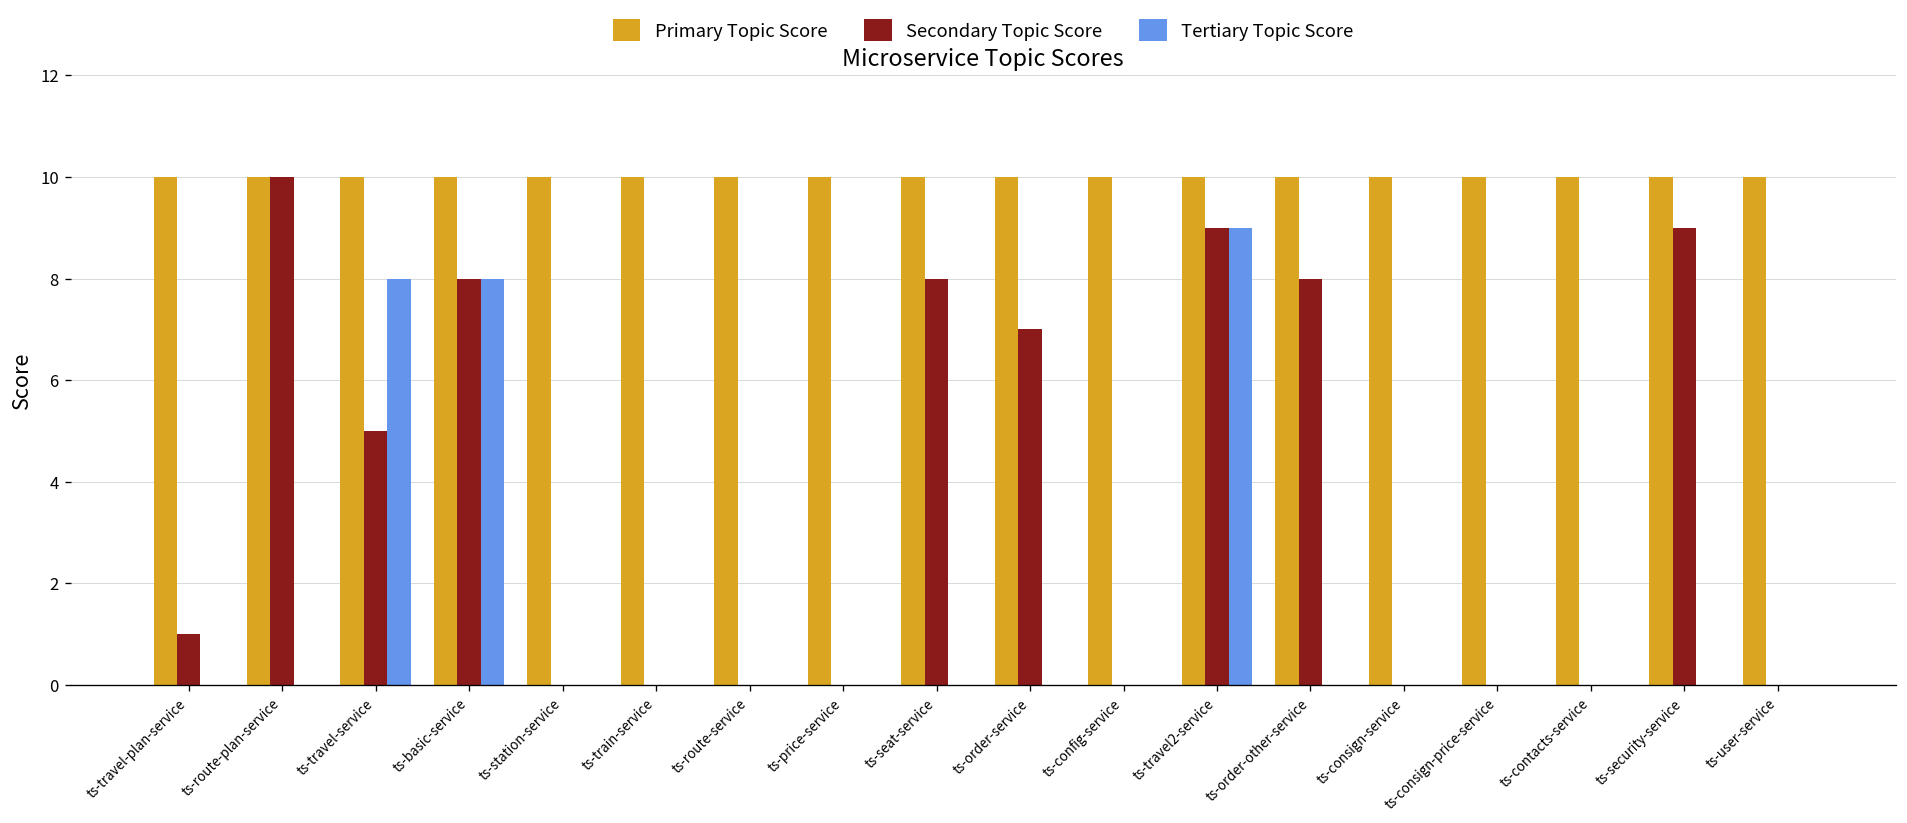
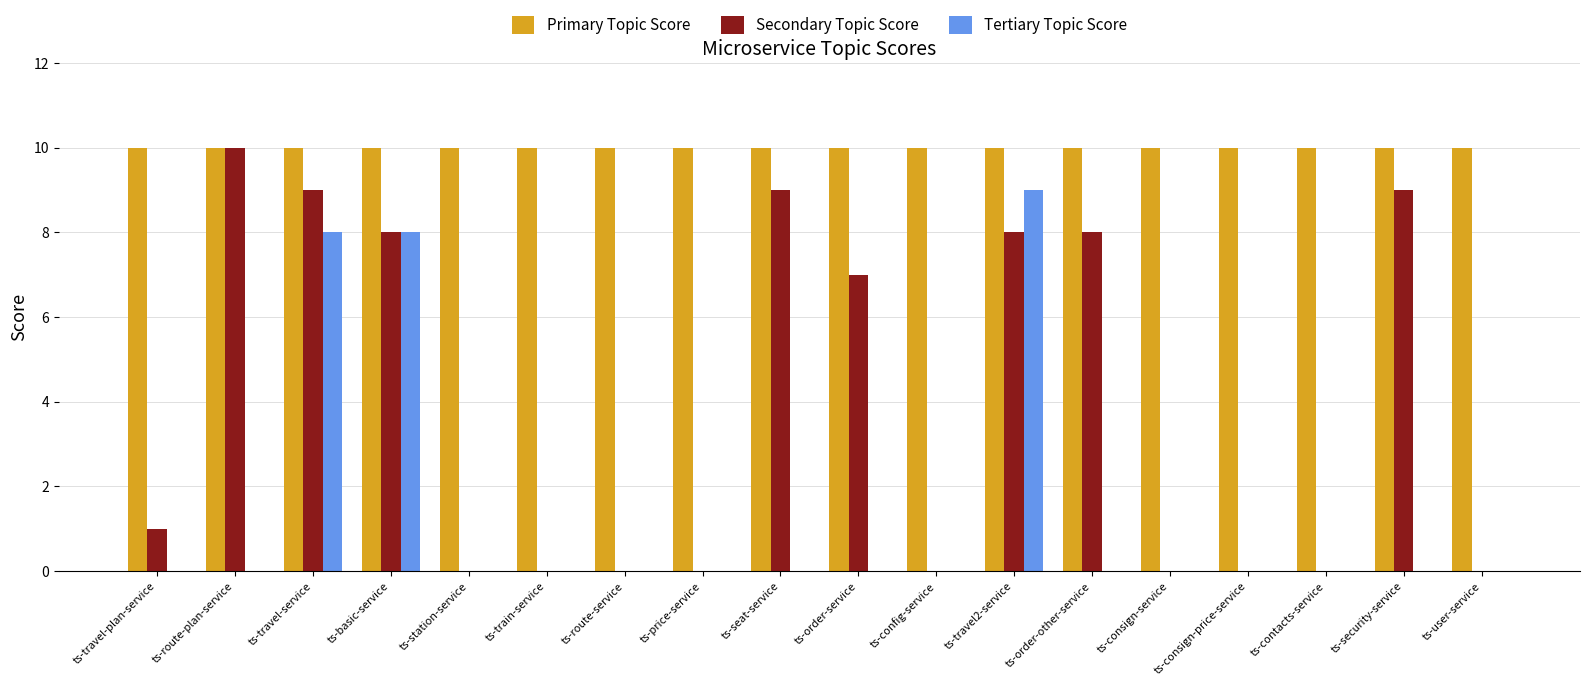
  {
    "Primary Topic Score": {
      "ts-travel-plan-service": 10,
      "ts-route-plan-service": 10,
      "ts-travel-service": 10,
      "ts-basic-service": 10,
      "ts-station-service": 10,
      "ts-train-service": 10,
      "ts-route-service": 10,
      "ts-price-service": 10,
      "ts-seat-service": 10,
      "ts-order-service": 10,
      "ts-config-service": 10,
      "ts-travel2-service": 10,
      "ts-order-other-service": 10,
      "ts-consign-service": 10,
      "ts-consign-price-service": 10,
      "ts-contacts-service": 10,
      "ts-security-service": 10,
      "ts-user-service": 10
    },
    "Secondary Topic Score": {
      "ts-travel-plan-service": 1,
      "ts-route-plan-service": 10,
-     "ts-travel-service": 5,
+     "ts-travel-service": 9,
      "ts-basic-service": 8,
      "ts-station-service": 0,
      "ts-train-service": 0,
      "ts-route-service": 0,
      "ts-price-service": 0,
-     "ts-seat-service": 8,
+     "ts-seat-service": 9,
      "ts-order-service": 7,
      "ts-config-service": 0,
-     "ts-travel2-service": 9,
+     "ts-travel2-service": 8,
      "ts-order-other-service": 8,
      "ts-consign-service": 0,
      "ts-consign-price-service": 0,
      "ts-contacts-service": 0,
      "ts-security-service": 9,
      "ts-user-service": 0
    },
    "Tertiary Topic Score": {
      "ts-travel-plan-service": 0,
      "ts-route-plan-service": 0,
      "ts-travel-service": 8,
      "ts-basic-service": 8,
      "ts-station-service": 0,
      "ts-train-service": 0,
      "ts-route-service": 0,
      "ts-price-service": 0,
      "ts-seat-service": 0,
      "ts-order-service": 0,
      "ts-config-service": 0,
      "ts-travel2-service": 9,
      "ts-order-other-service": 0,
      "ts-consign-service": 0,
      "ts-consign-price-service": 0,
      "ts-contacts-service": 0,
      "ts-security-service": 0,
      "ts-user-service": 0
    }
  }
